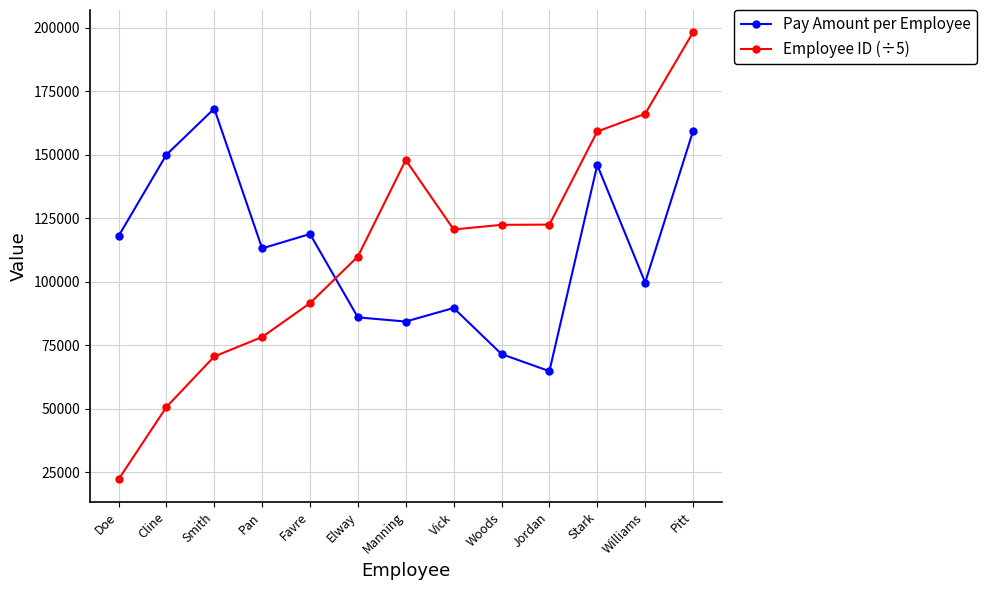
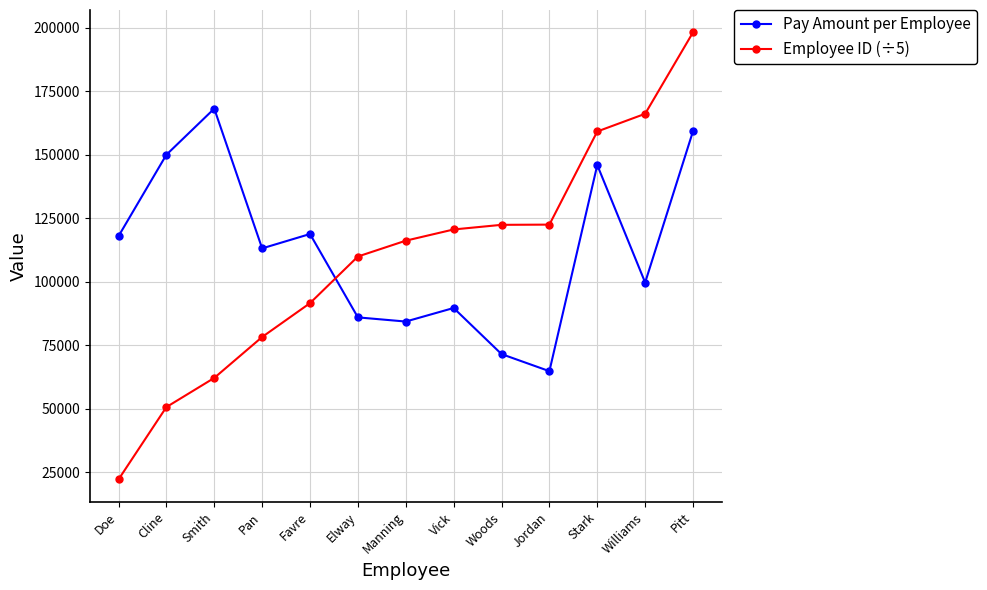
  {
    "Pay Amount per Employee": {
      "Doe": 118000,
      "Cline": 150000,
      "Smith": 168000,
      "Pan": 113000,
      "Favre": 119000,
      "Elway": 86000,
      "Manning": 84000,
      "Vick": 90000,
      "Woods": 71000,
      "Jordan": 65000,
      "Stark": 146000,
      "Williams": 100000,
      "Pitt": 159000
    },
    "Employee ID (÷5)": {
      "Doe": 22000,
      "Cline": 51000,
-     "Smith": 71000,
+     "Smith": 62000,
      "Pan": 78000,
      "Favre": 92000,
      "Elway": 110000,
-     "Manning": 148000,
+     "Manning": 116000,
      "Vick": 121000,
      "Woods": 122000,
      "Jordan": 122000,
      "Stark": 159000,
      "Williams": 166000,
      "Pitt": 198000
    }
  }
